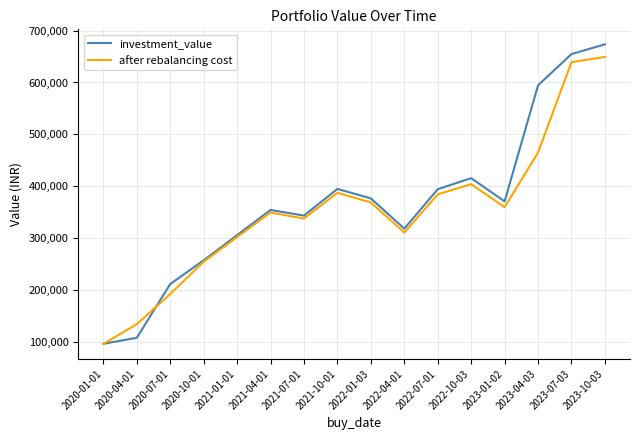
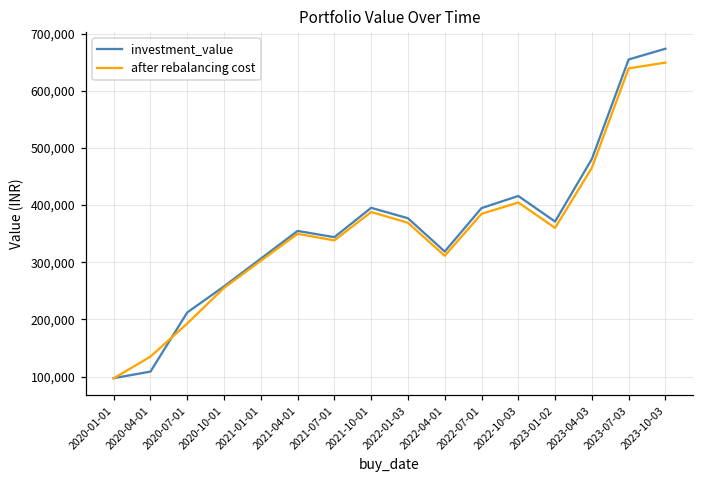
  {
    "investment_value": {
      "2020-04-01": "110,000",
      "2020-07-01": "210,000",
      "2021-04-01": "350,000",
      "2021-07-01": "340,000",
      "2021-10-01": "400,000",
      "2022-01-03": "380,000",
      "2022-04-01": "320,000",
      "2022-07-01": "390,000",
      "2022-10-03": "420,000",
      "2023-01-02": "370,000",
-     "2023-04-03": "590,000",
+     "2023-04-03": "480,000",
      "2023-07-03": "650,000",
      "2023-10-03": "670,000"
    },
    "after rebalancing cost": {
      "2020-04-01": "130,000",
      "2020-07-01": "190,000",
      "2021-04-01": "350,000",
      "2021-07-01": "340,000",
      "2021-10-01": "390,000",
      "2022-01-03": "370,000",
      "2022-04-01": "310,000",
      "2022-07-01": "380,000",
      "2022-10-03": "400,000",
      "2023-01-02": "360,000",
      "2023-04-03": "470,000",
      "2023-07-03": "640,000",
      "2023-10-03": "650,000"
    }
  }
